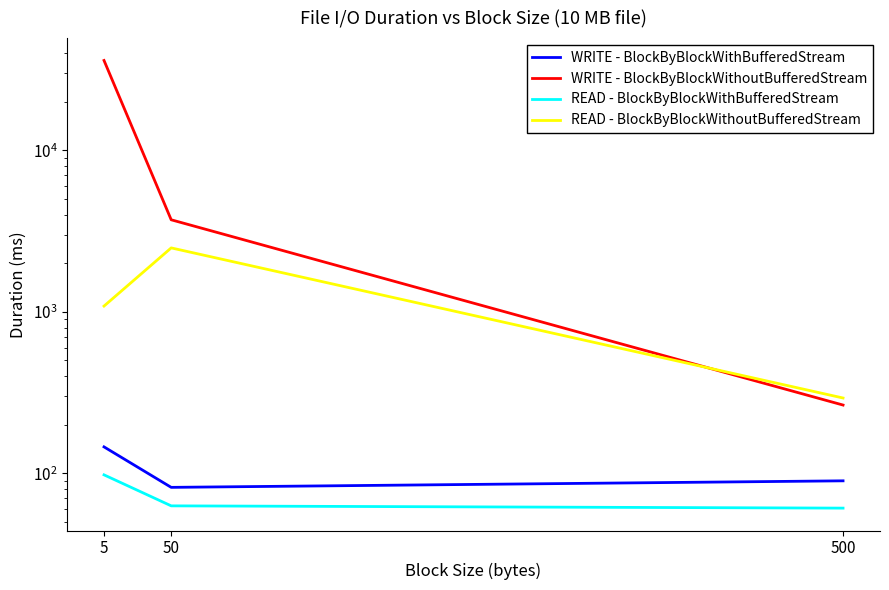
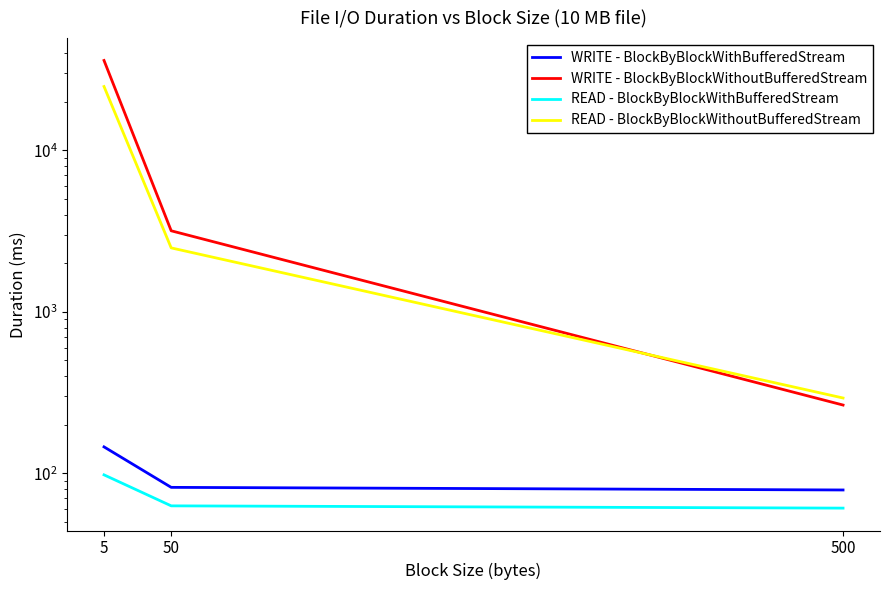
  {
    "WRITE - BlockByBlockWithBufferedStream": {
      "5": 150,
      "50": 80,
-     "500": 90
+     "500": 80
    },
    "WRITE - BlockByBlockWithoutBufferedStream": {
      "5": 36000,
-     "50": 3700,
+     "50": 3200,
      "500": 270
    },
    "READ - BlockByBlockWithBufferedStream": {
      "5": 100,
      "50": 63,
      "500": 61
    },
    "READ - BlockByBlockWithoutBufferedStream": {
-     "5": 1100,
+     "5": 25000,
      "50": 2500,
      "500": 290
    }
  }
